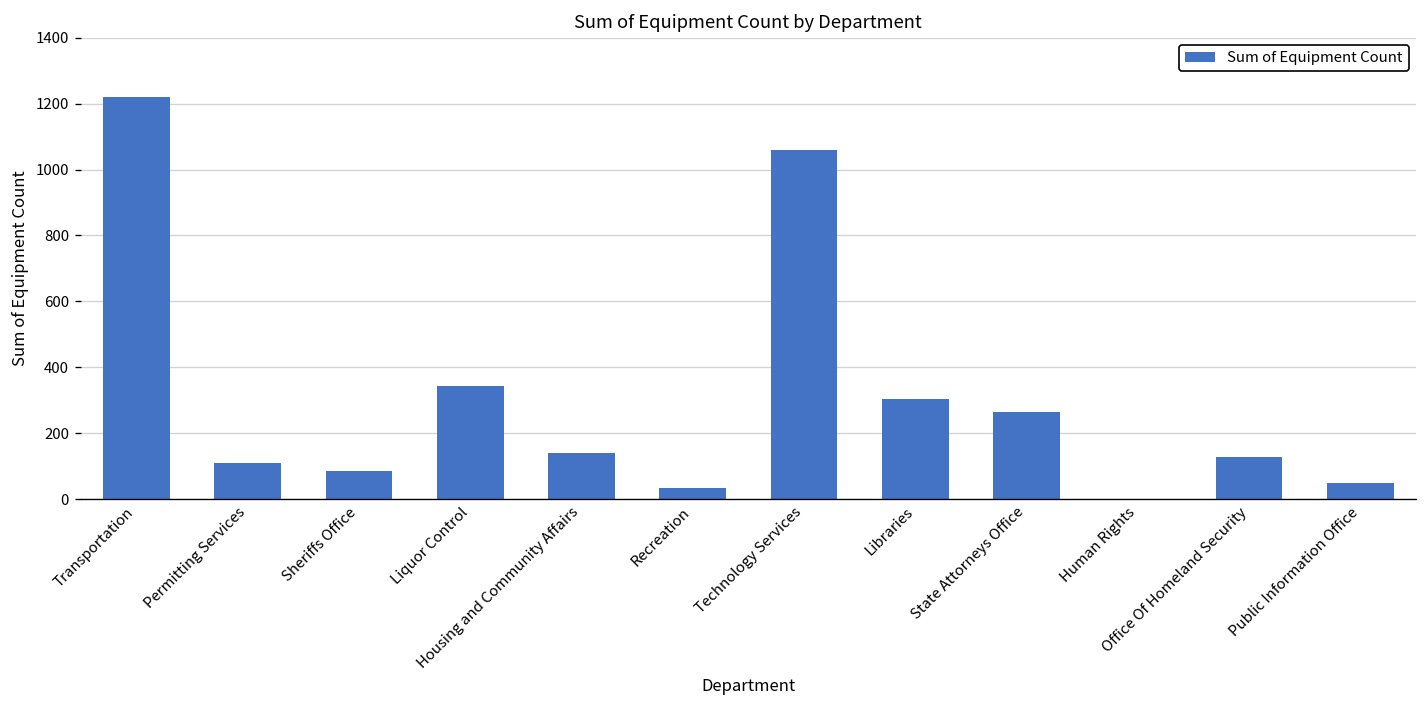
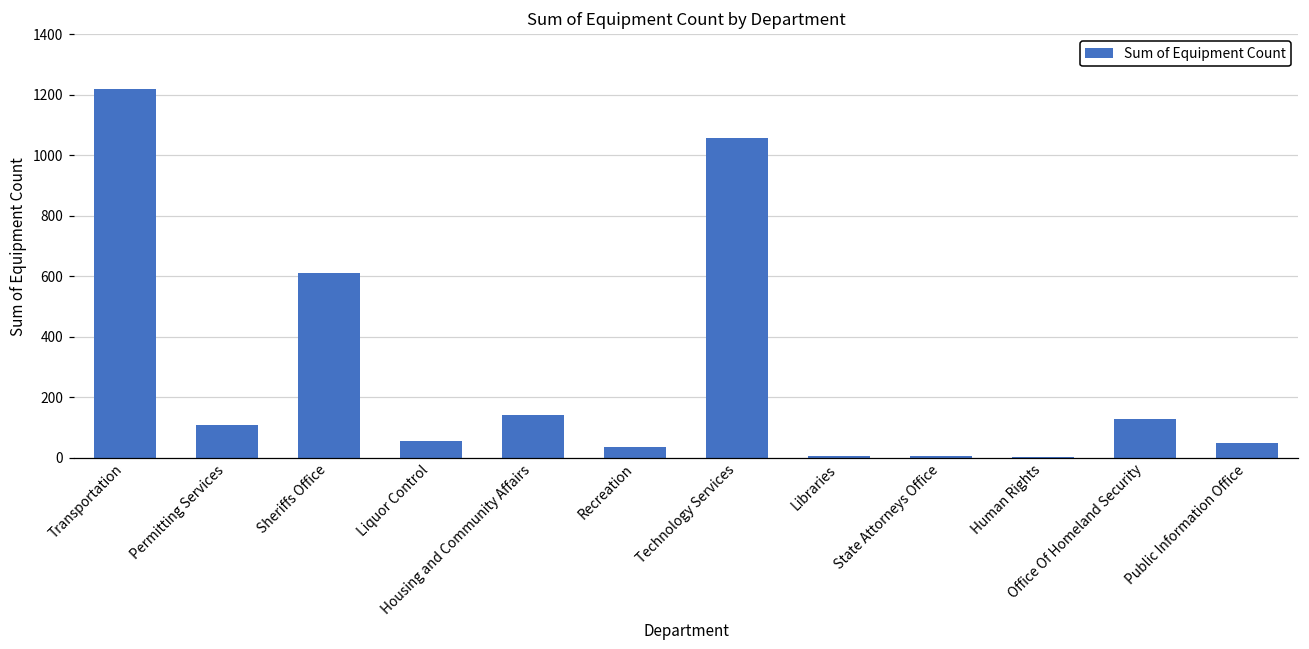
  {
    "Transportation": 1220,
    "Permitting Services": 110,
-   "Sheriffs Office": 90,
-   "Liquor Control": 340,
+   "Sheriffs Office": 610,
+   "Liquor Control": 60,
    "Housing and Community Affairs": 140,
    "Recreation": 40,
    "Technology Services": 1060,
-   "Libraries": 300,
-   "State Attorneys Office": 270,
+   "Libraries": 10,
+   "State Attorneys Office": 10,
    "Office Of Homeland Security": 130,
    "Public Information Office": 50
  }
